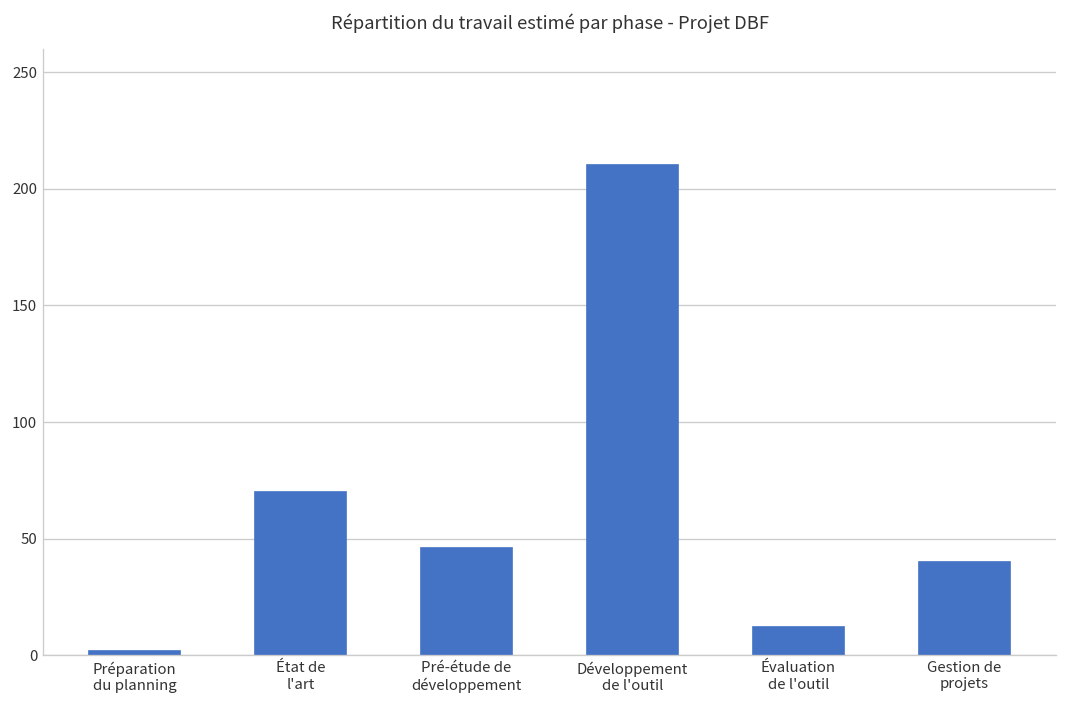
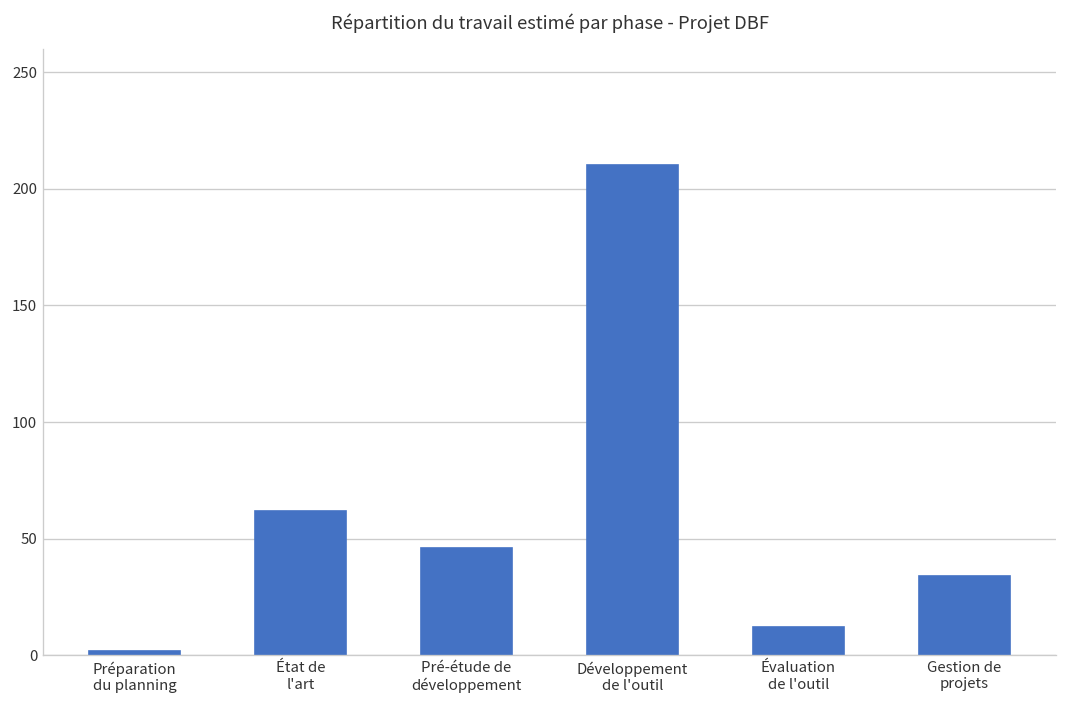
  {
    "Préparation du planning": 2,
-   "État de l'art": 70,
+   "État de l'art": 62,
    "Pré-étude de développement": 46,
    "Développement de l'outil": 210,
    "Évaluation de l'outil": 12,
-   "Gestion de projets": 40
+   "Gestion de projets": 34
  }
